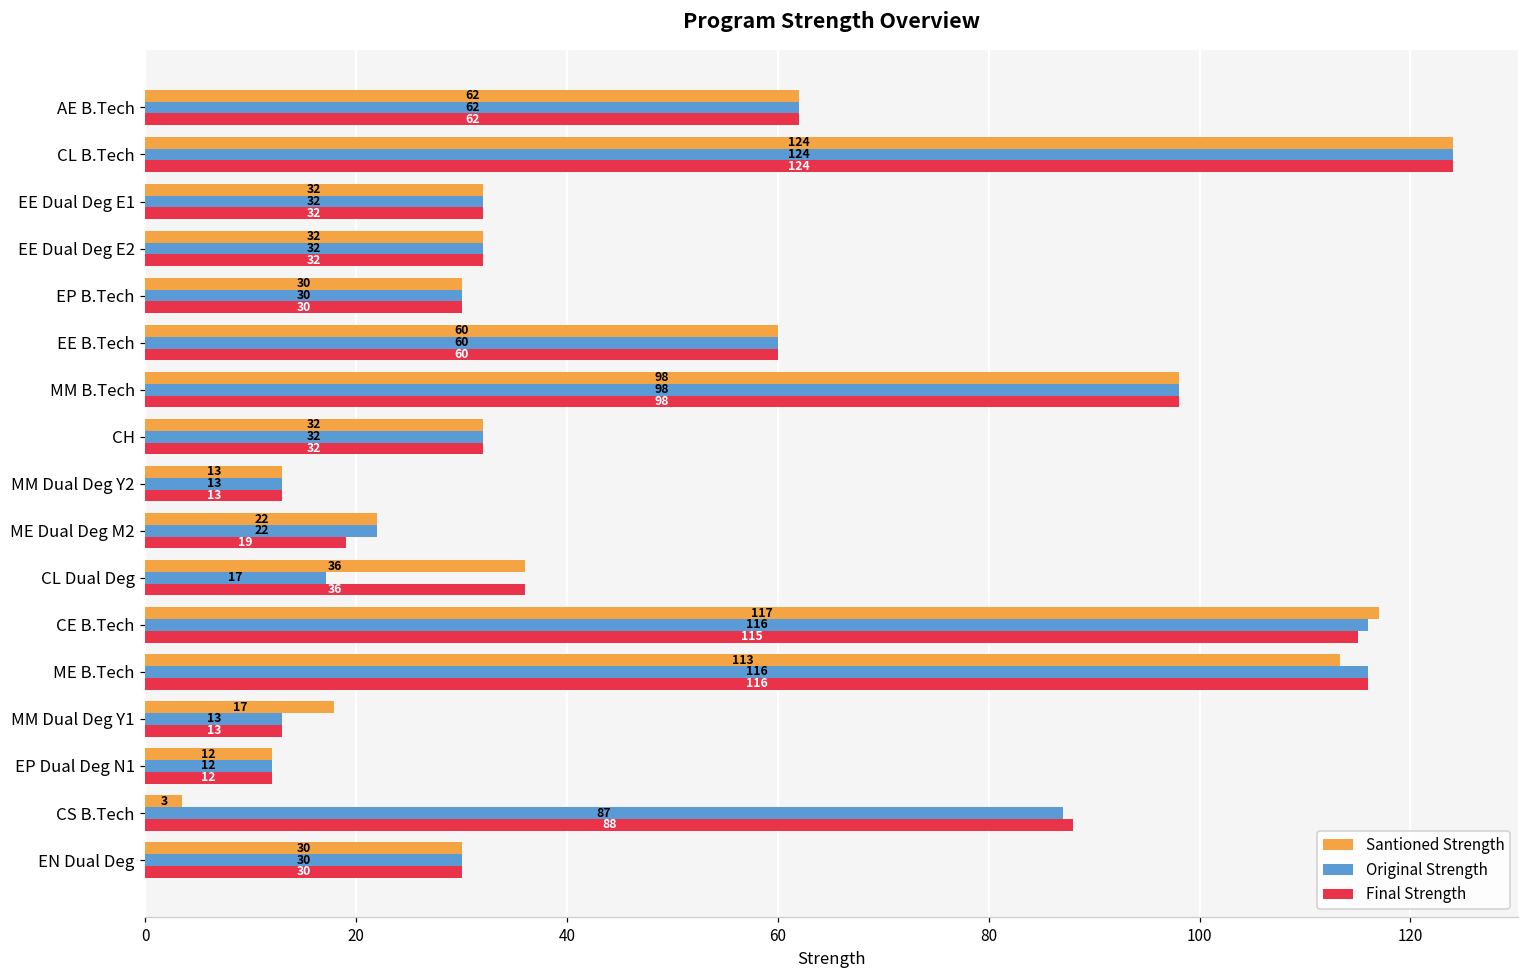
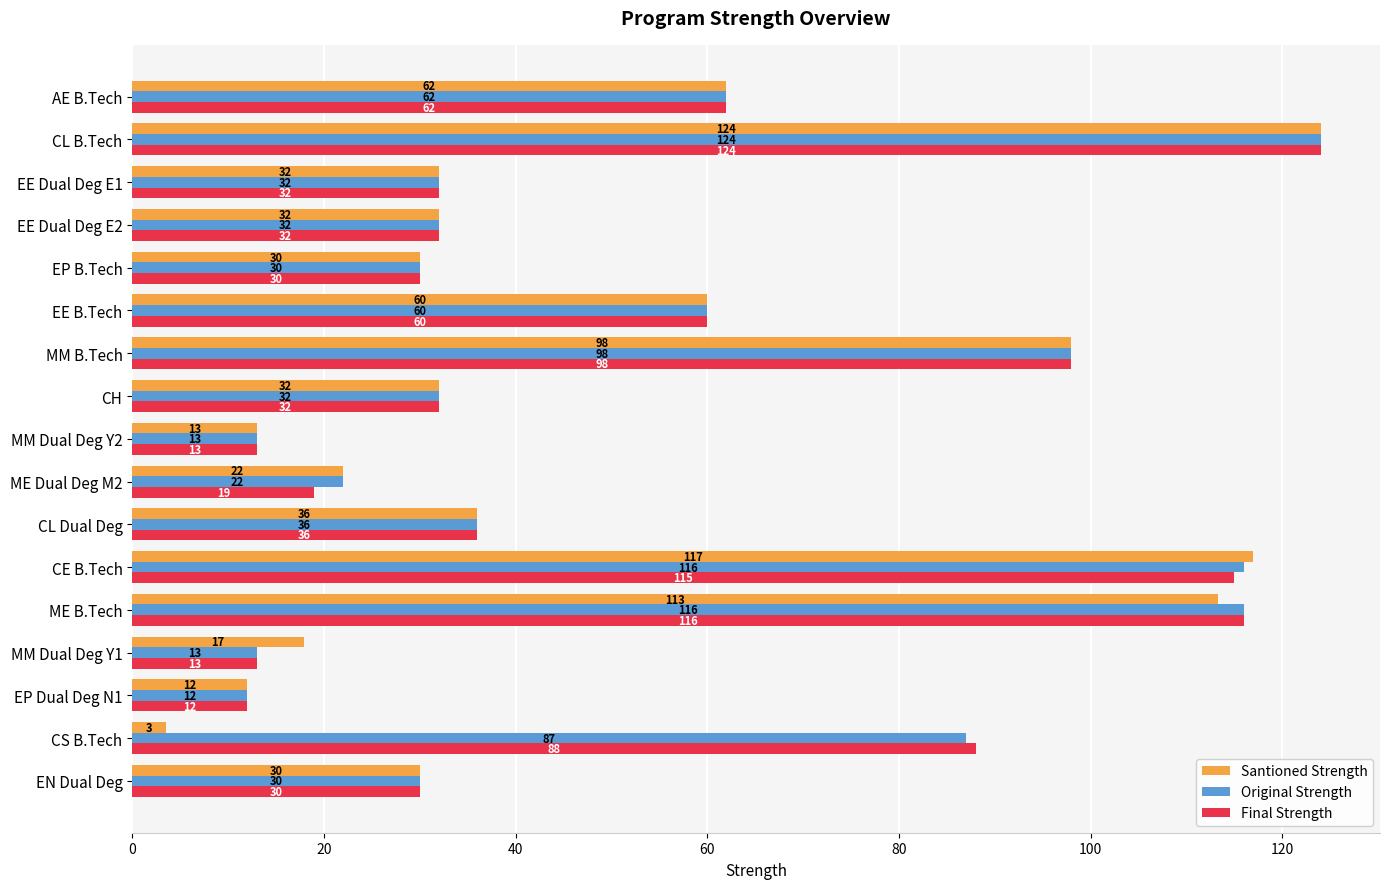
  {
    "Santioned Strength": {
      "CE B.Tech": 117,
      "ME B.Tech": 113,
      "CS B.Tech": 3
    },
    "Original Strength": {
-     "CL Dual Deg": 17,
+     "CL Dual Deg": 36,
      "CE B.Tech": 116,
      "CS B.Tech": 87
    },
    "Final Strength": {
      "ME Dual Deg M2": 19,
      "CE B.Tech": 115,
      "CS B.Tech": 88
    }
  }
